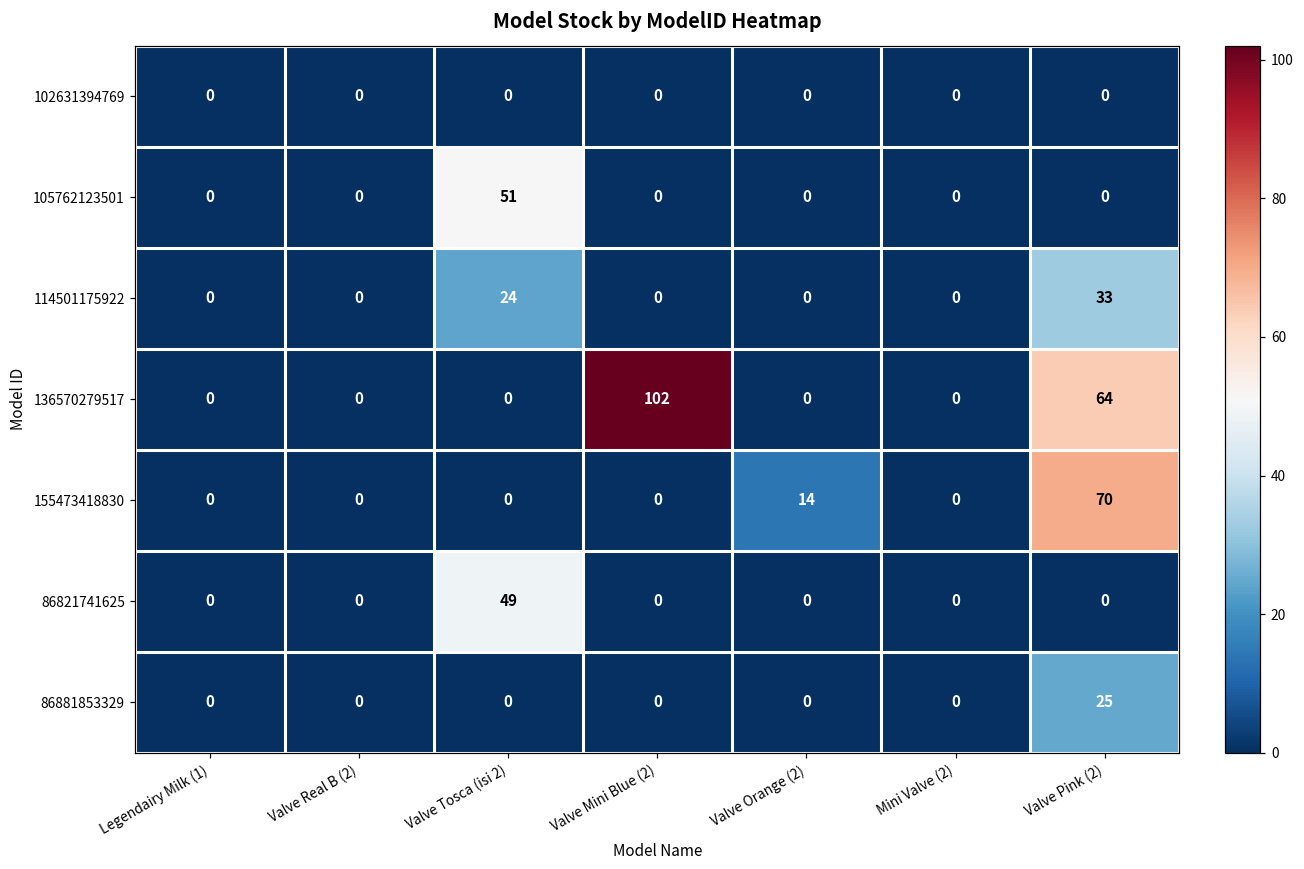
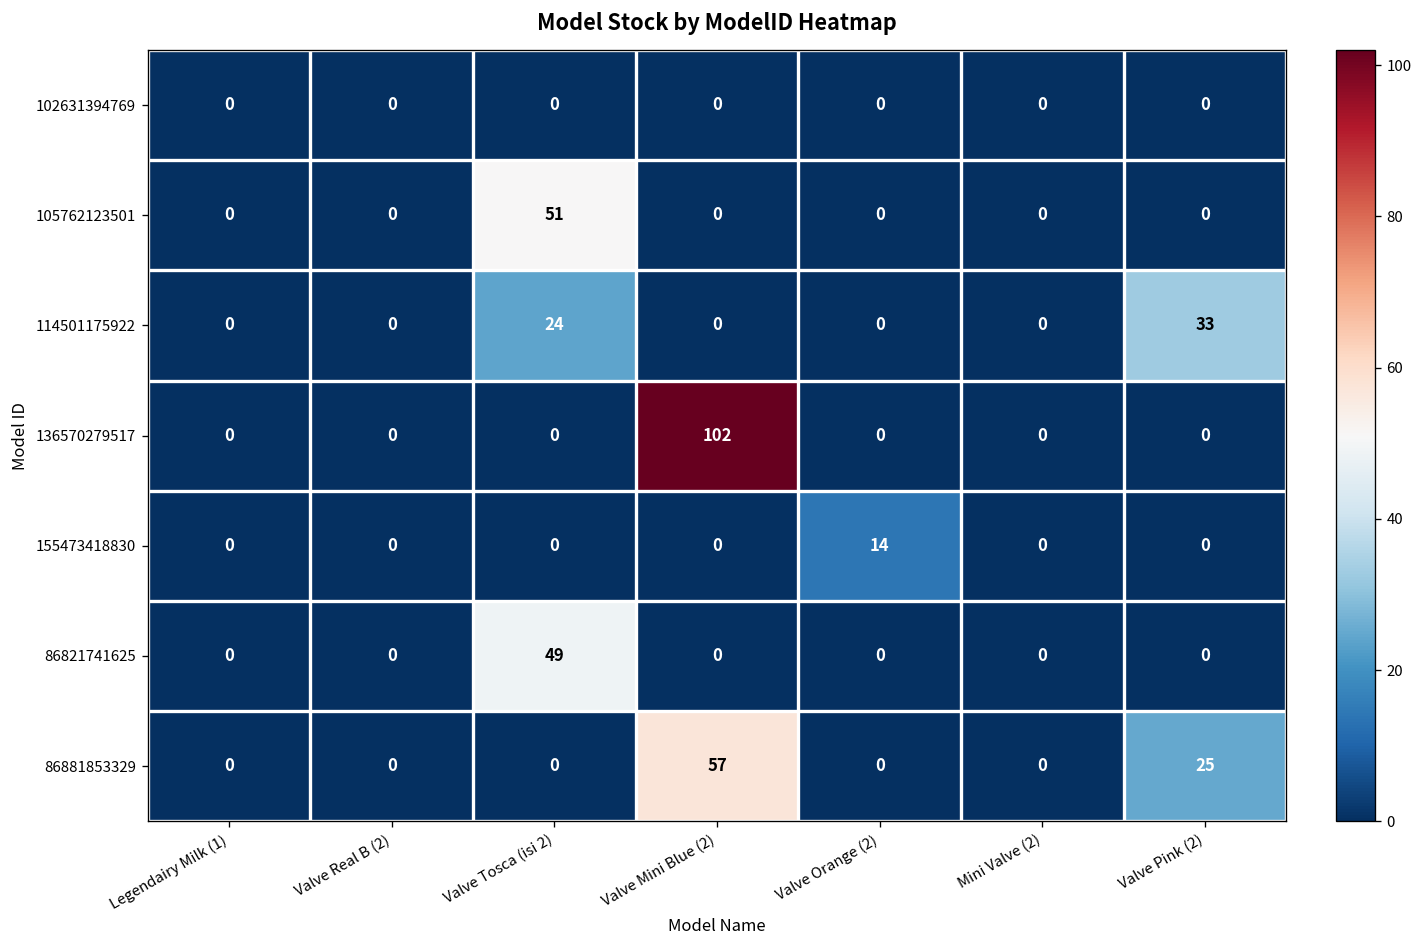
  {
    "102631394769": {
      "Legendairy Milk (1)": 0,
      "Valve Real B (2)": 0,
      "Valve Tosca (isi 2)": 0,
      "Valve Mini Blue (2)": 0,
      "Valve Orange (2)": 0,
      "Mini Valve (2)": 0,
      "Valve Pink (2)": 0
    },
    "105762123501": {
      "Legendairy Milk (1)": 0,
      "Valve Real B (2)": 0,
      "Valve Tosca (isi 2)": 51,
      "Valve Mini Blue (2)": 0,
      "Valve Orange (2)": 0,
      "Mini Valve (2)": 0,
      "Valve Pink (2)": 0
    },
    "114501175922": {
      "Legendairy Milk (1)": 0,
      "Valve Real B (2)": 0,
      "Valve Tosca (isi 2)": 24,
      "Valve Mini Blue (2)": 0,
      "Valve Orange (2)": 0,
      "Mini Valve (2)": 0,
      "Valve Pink (2)": 33
    },
    "136570279517": {
      "Legendairy Milk (1)": 0,
      "Valve Real B (2)": 0,
      "Valve Tosca (isi 2)": 0,
      "Valve Mini Blue (2)": 102,
      "Valve Orange (2)": 0,
      "Mini Valve (2)": 0,
-     "Valve Pink (2)": 64
+     "Valve Pink (2)": 0
    },
    "155473418830": {
      "Legendairy Milk (1)": 0,
      "Valve Real B (2)": 0,
      "Valve Tosca (isi 2)": 0,
      "Valve Mini Blue (2)": 0,
      "Valve Orange (2)": 14,
      "Mini Valve (2)": 0,
-     "Valve Pink (2)": 70
+     "Valve Pink (2)": 0
    },
    "86821741625": {
      "Legendairy Milk (1)": 0,
      "Valve Real B (2)": 0,
      "Valve Tosca (isi 2)": 49,
      "Valve Mini Blue (2)": 0,
      "Valve Orange (2)": 0,
      "Mini Valve (2)": 0,
      "Valve Pink (2)": 0
    },
    "86881853329": {
      "Legendairy Milk (1)": 0,
      "Valve Real B (2)": 0,
      "Valve Tosca (isi 2)": 0,
-     "Valve Mini Blue (2)": 0,
+     "Valve Mini Blue (2)": 57,
      "Valve Orange (2)": 0,
      "Mini Valve (2)": 0,
      "Valve Pink (2)": 25
    }
  }
